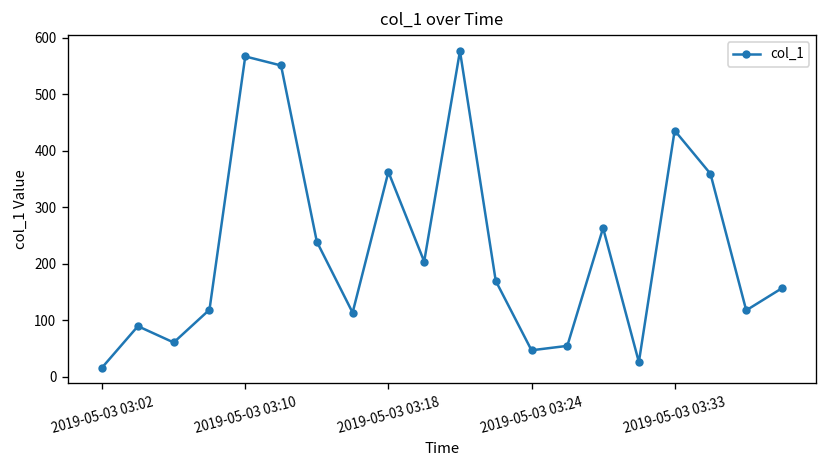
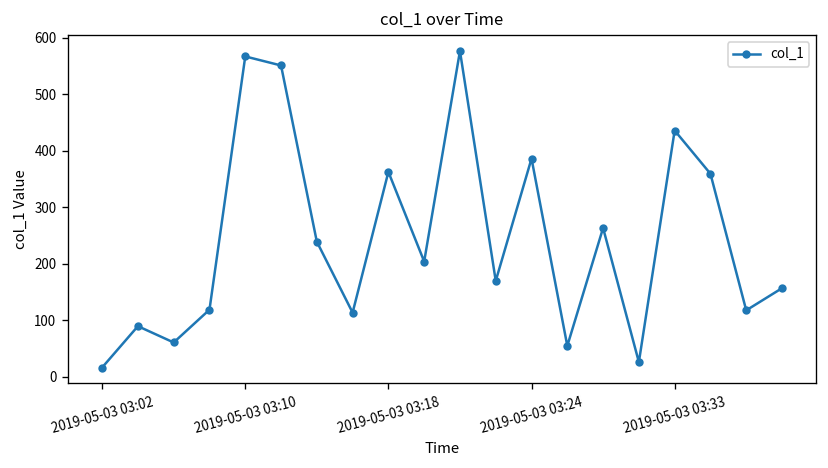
  {
    "2019-05-03 03:02": 20,
    "2019-05-03 03:10": 570,
-   "2019-05-03 03:24": 50,
+   "2019-05-03 03:24": 390,
    "2019-05-03 03:33": 440
  }
